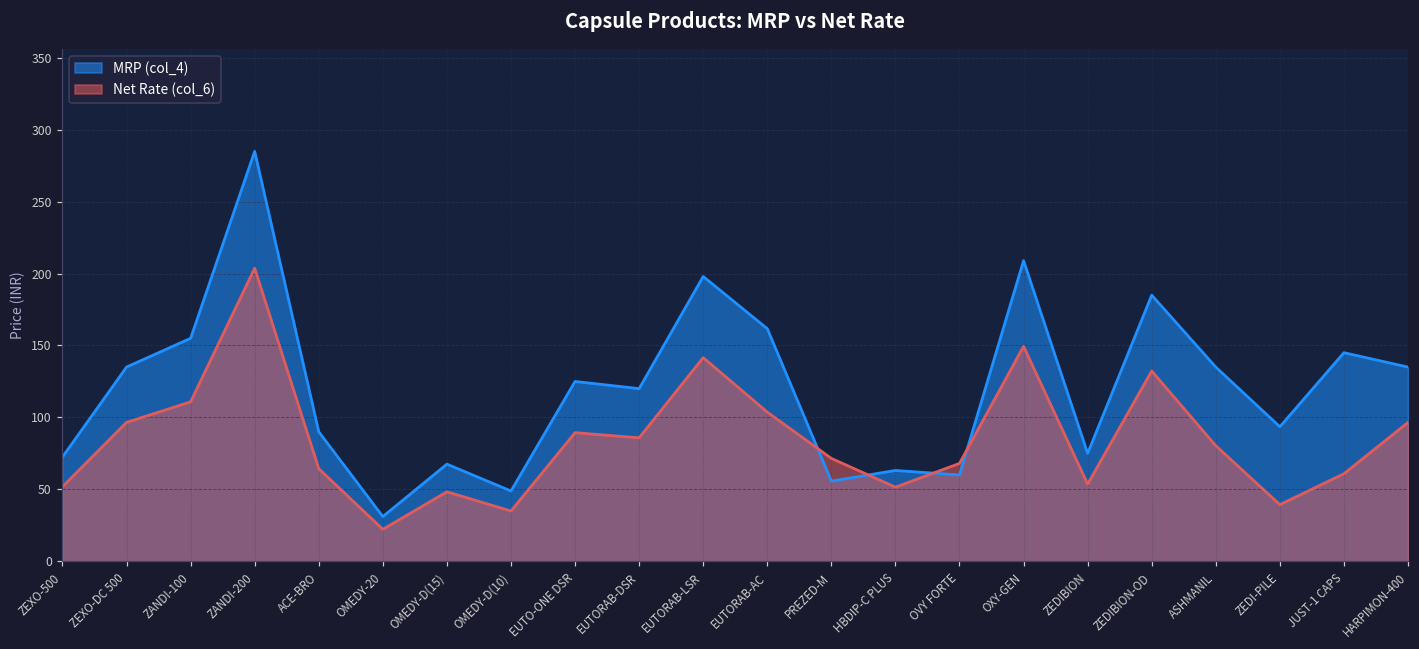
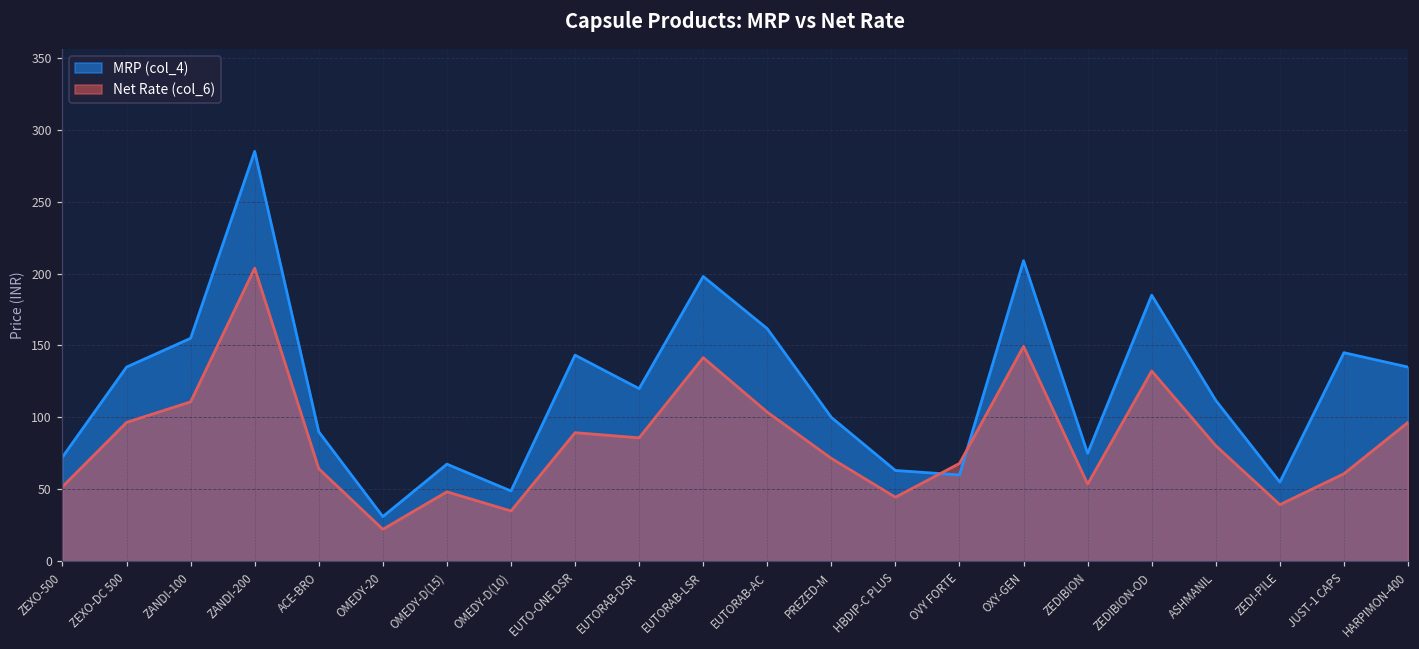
  {
    "MRP (col_4)": {
      "ZEXO-500": 72,
      "ZEXO-DC 500": 135,
      "ZANDI-100": 155,
      "ZANDI-200": 285,
      "ACE-BRO": 90,
      "OMEDY-20": 31,
      "OMEDY-D(15)": 68,
      "OMEDY-D(10)": 49,
-     "EUTO-ONE DSR": 125,
+     "EUTO-ONE DSR": 143,
      "EUTORAB-DSR": 120,
      "EUTORAB-LSR": 198,
      "EUTORAB-AC": 162,
-     "PREZED-M": 56,
+     "PREZED-M": 100,
      "HBDIP-C PLUS": 63,
      "OVY FORTE": 60,
      "OXY-GEN": 209,
      "ZEDIBION": 75,
      "ZEDIBION-OD": 185,
-     "ASHMANIL": 135,
-     "ZEDI-PILE": 94,
+     "ASHMANIL": 112,
+     "ZEDI-PILE": 55,
      "JUST-1 CAPS": 145,
      "HARPIMON-400": 135
    },
    "Net Rate (col_6)": {
      "ZEXO-500": 52,
      "ZEXO-DC 500": 97,
      "ZANDI-100": 111,
      "ZANDI-200": 204,
      "ACE-BRO": 64,
      "OMEDY-20": 22,
      "OMEDY-D(15)": 48,
      "OMEDY-D(10)": 35,
      "EUTO-ONE DSR": 89,
      "EUTORAB-DSR": 86,
      "EUTORAB-LSR": 142,
      "EUTORAB-AC": 104,
      "PREZED-M": 72,
-     "HBDIP-C PLUS": 51,
+     "HBDIP-C PLUS": 44,
      "OVY FORTE": 68,
      "OXY-GEN": 149,
      "ZEDIBION": 54,
      "ZEDIBION-OD": 132,
      "ASHMANIL": 80,
      "ZEDI-PILE": 39,
      "JUST-1 CAPS": 61,
      "HARPIMON-400": 97
    }
  }
